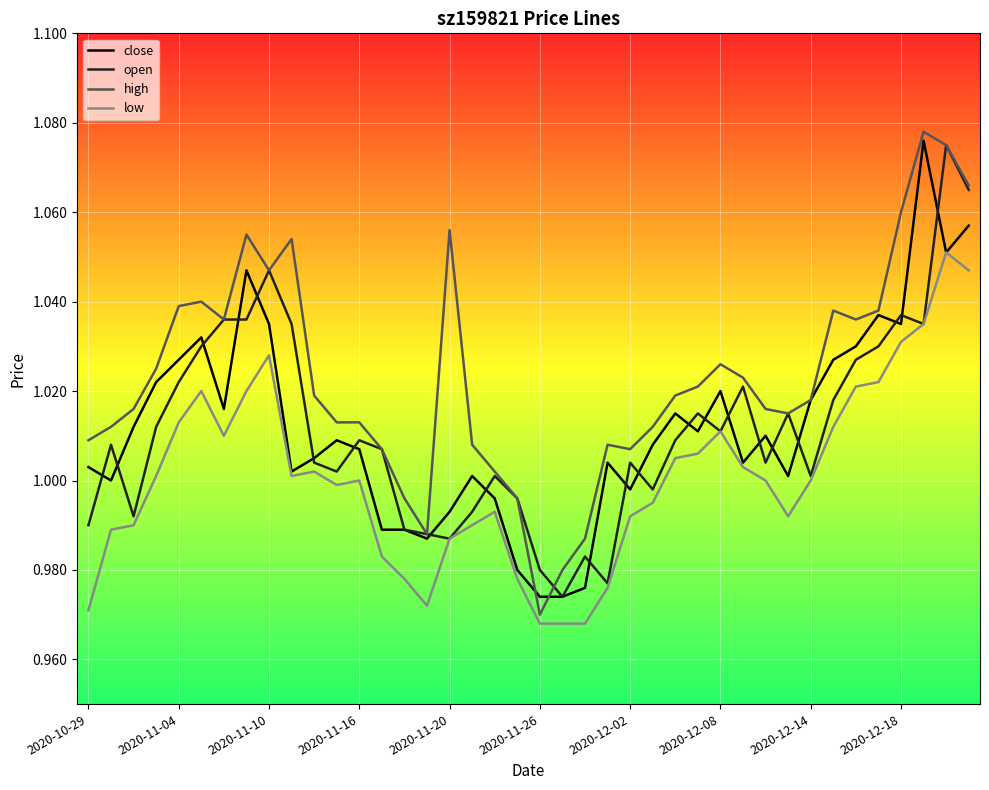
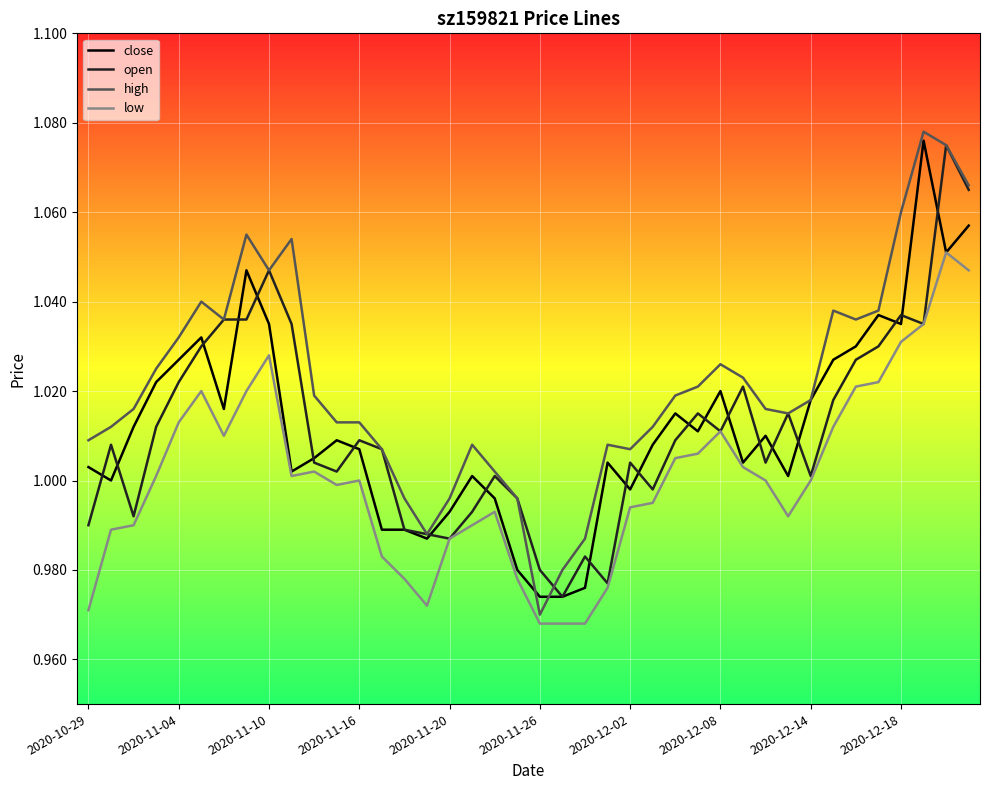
  {
    "high": {
      "2020-10-29": 1.009,
-     "2020-11-04": 1.039,
+     "2020-11-04": 1.032,
      "2020-11-16": 1.013,
-     "2020-11-20": 1.056,
+     "2020-11-20": 0.996,
      "2020-11-26": 0.970,
      "2020-12-02": 1.007,
      "2020-12-08": 1.026,
      "2020-12-18": 1.060
    },
    "low": {
      "2020-10-29": 0.971,
      "2020-11-04": 1.013,
      "2020-11-10": 1.028,
      "2020-11-16": 1.000,
      "2020-11-26": 0.968,
-     "2020-12-02": 0.992,
+     "2020-12-02": 0.994,
      "2020-12-14": 1.000,
      "2020-12-18": 1.031
    }
  }
